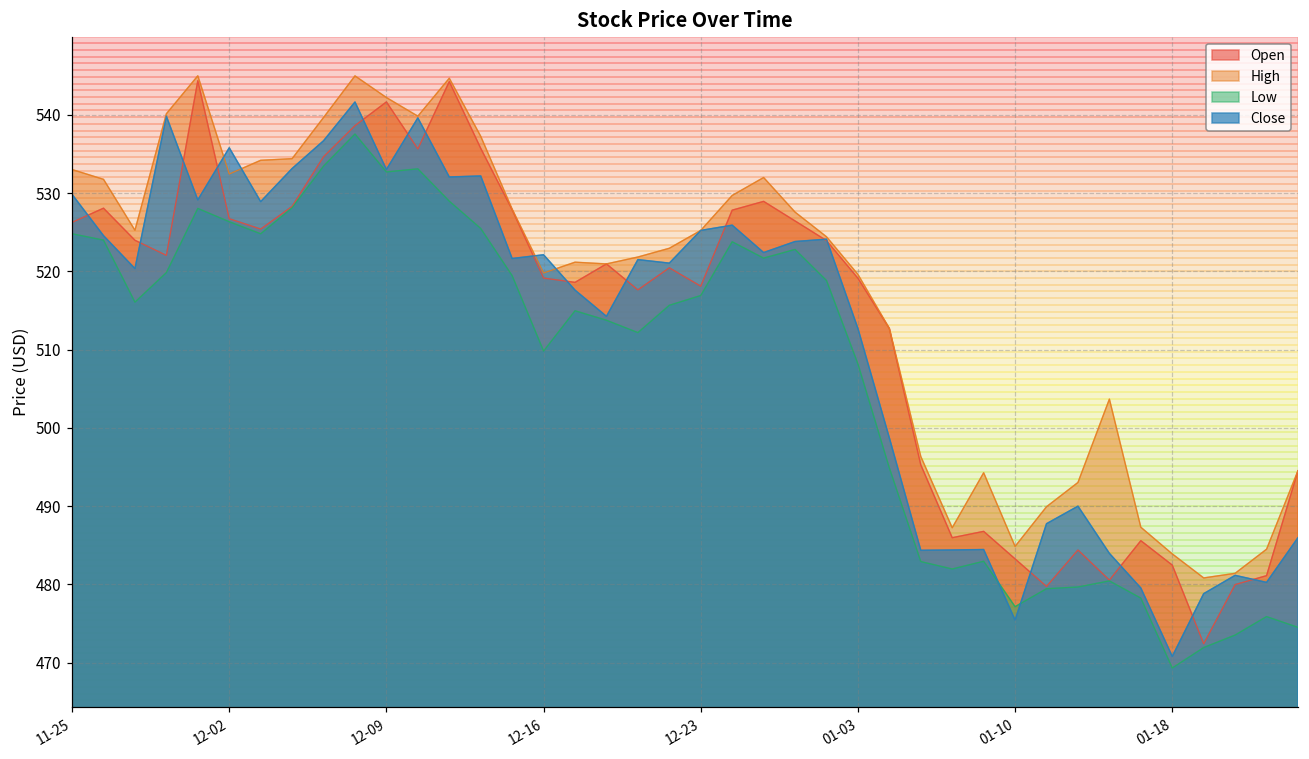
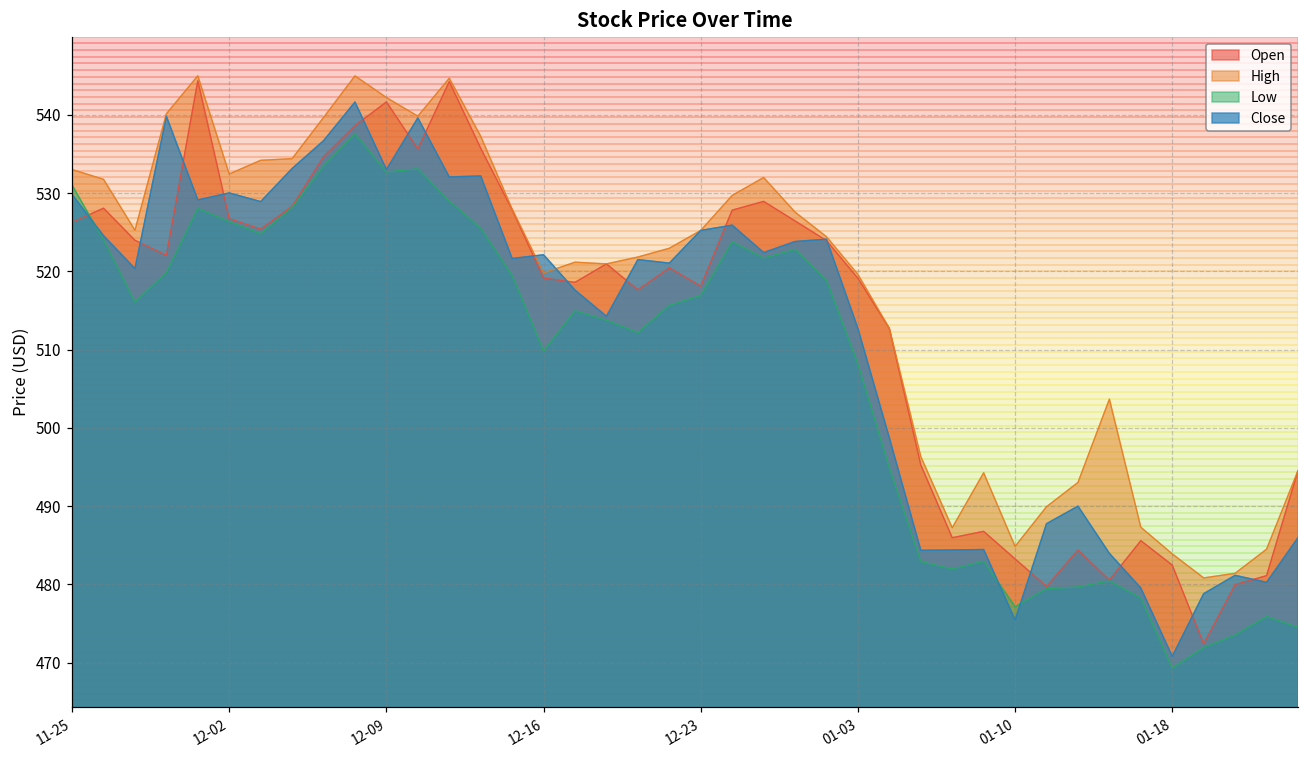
  {
    "Low": {
-     "11-25": 525,
+     "11-25": 531,
      "12-02": 526,
      "12-16": 510,
      "12-23": 517,
      "01-03": 508,
      "01-10": 477,
      "01-18": 469
    },
    "Close": {
      "11-25": 530,
-     "12-02": 536,
+     "12-02": 530,
      "12-16": 522,
      "01-03": 513,
      "01-10": 475,
      "01-18": 471
    }
  }
